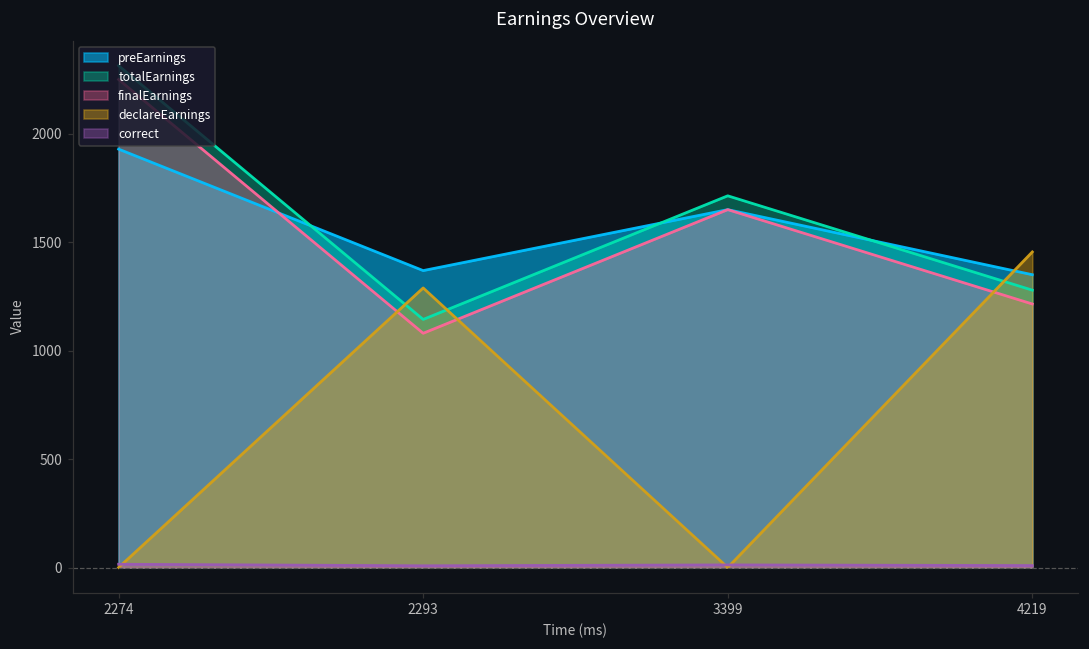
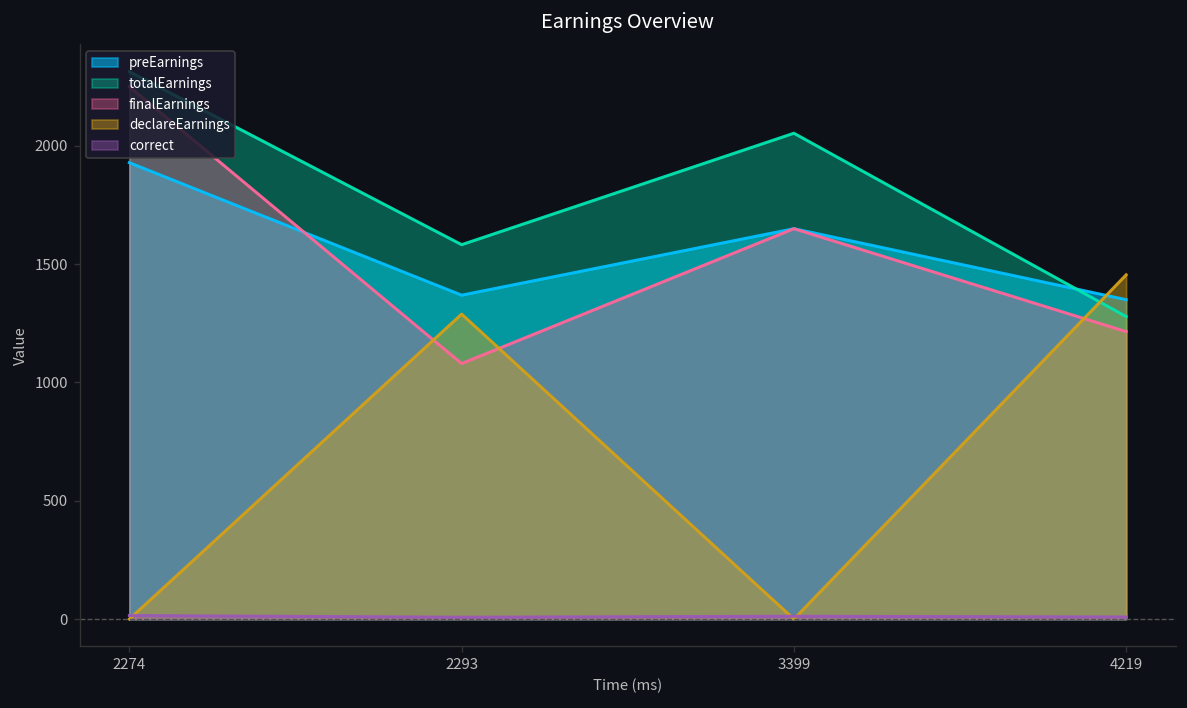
  {
    "preEarnings": {
      "2274": 1930,
      "2293": 1370,
      "4219": 1350
    },
    "totalEarnings": {
-     "2293": 1140,
-     "3399": 1710,
+     "2293": 1580,
+     "3399": 2050,
      "4219": 1280
    },
    "declareEarnings": {
      "2274": 0,
      "2293": 1290,
      "4219": 1460
    }
  }
